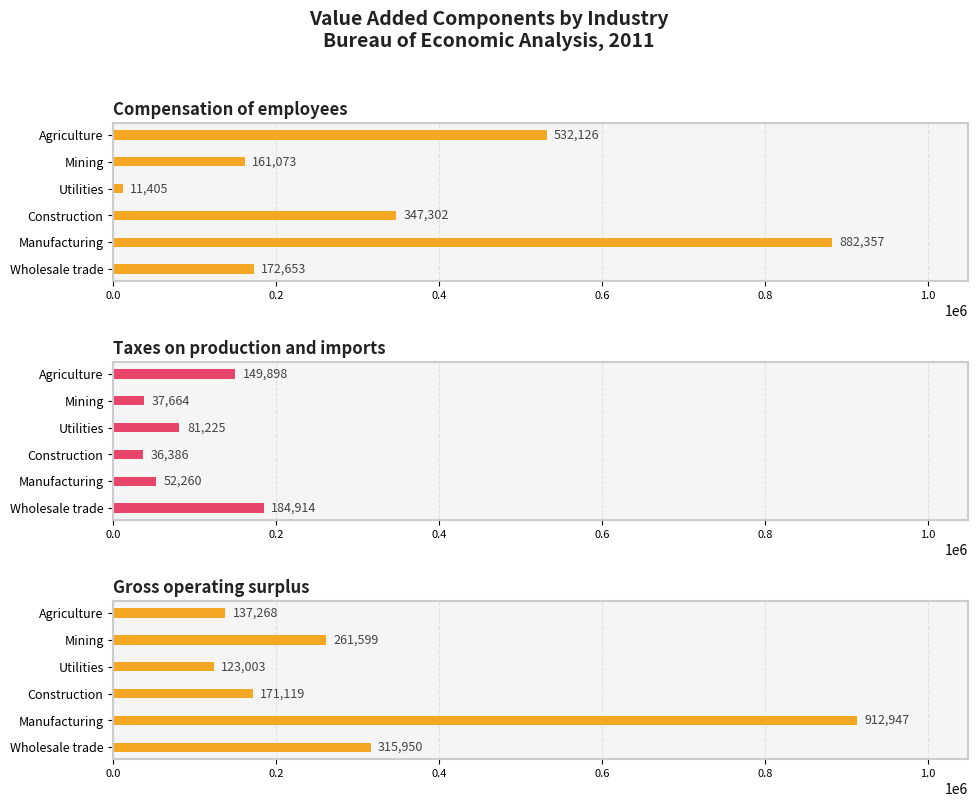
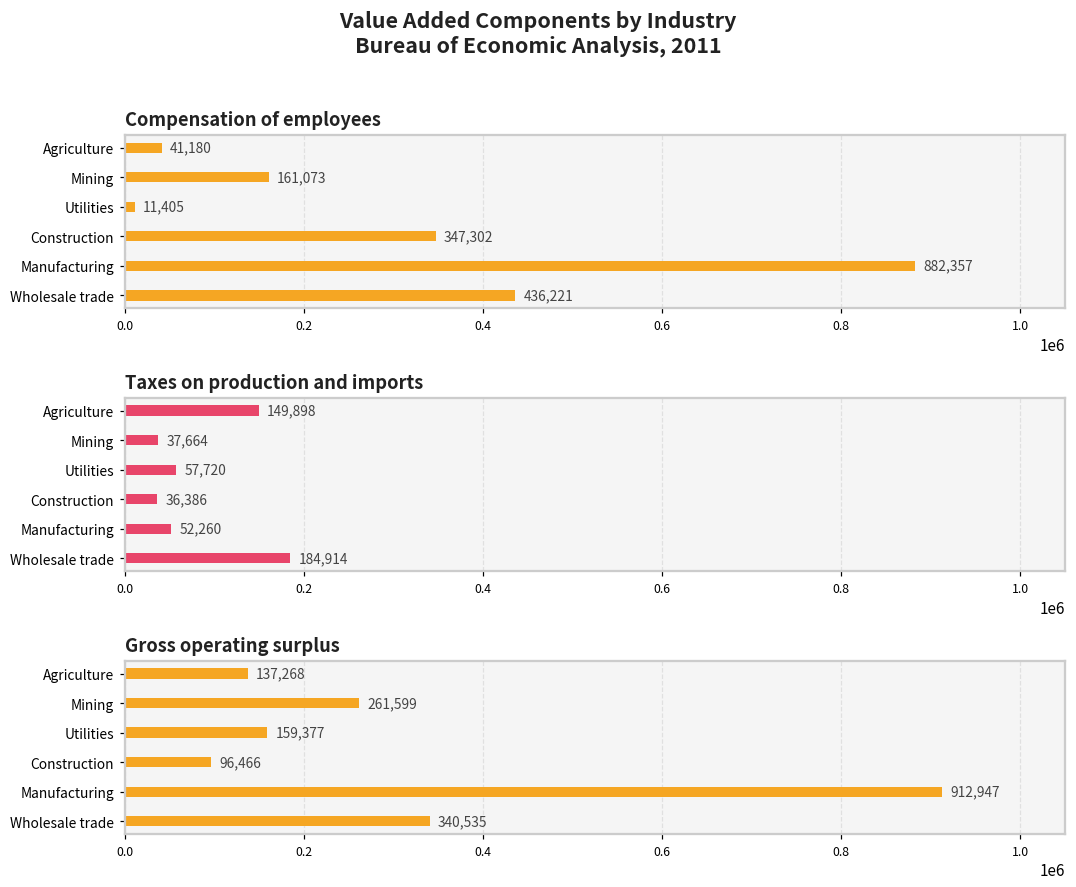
  {
    "Compensation of employees": {
-     "Agriculture": "532,126",
+     "Agriculture": "41,180",
      "Mining": "161,073",
      "Utilities": "11,405",
      "Construction": "347,302",
      "Manufacturing": "882,357",
-     "Wholesale trade": "172,653"
+     "Wholesale trade": "436,221"
    },
    "Taxes on production and imports": {
      "Agriculture": "149,898",
      "Mining": "37,664",
-     "Utilities": "81,225",
+     "Utilities": "57,720",
      "Construction": "36,386",
      "Manufacturing": "52,260",
      "Wholesale trade": "184,914"
    },
    "Gross operating surplus": {
      "Agriculture": "137,268",
      "Mining": "261,599",
-     "Utilities": "123,003",
-     "Construction": "171,119",
+     "Utilities": "159,377",
+     "Construction": "96,466",
      "Manufacturing": "912,947",
-     "Wholesale trade": "315,950"
+     "Wholesale trade": "340,535"
    }
  }
